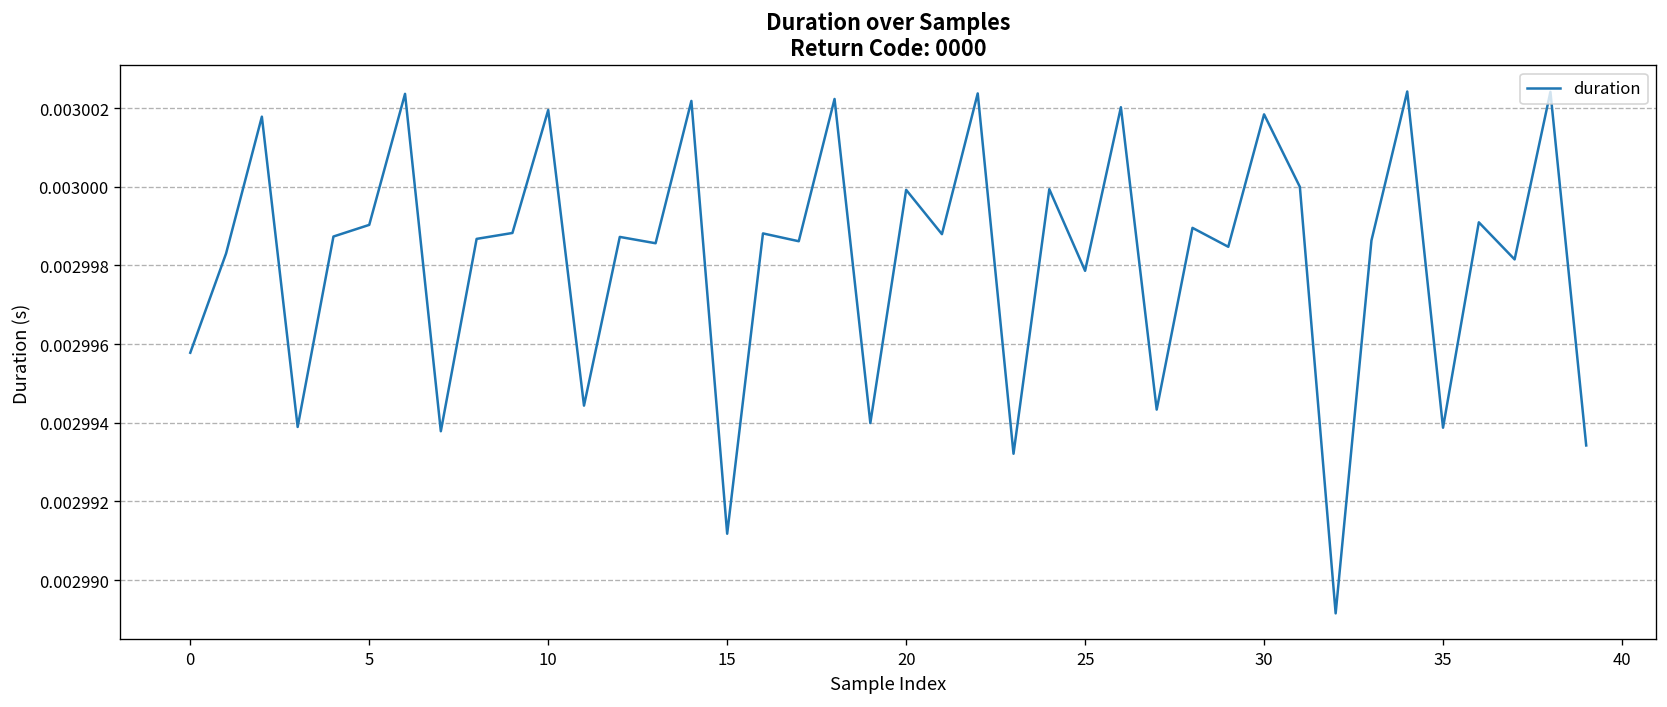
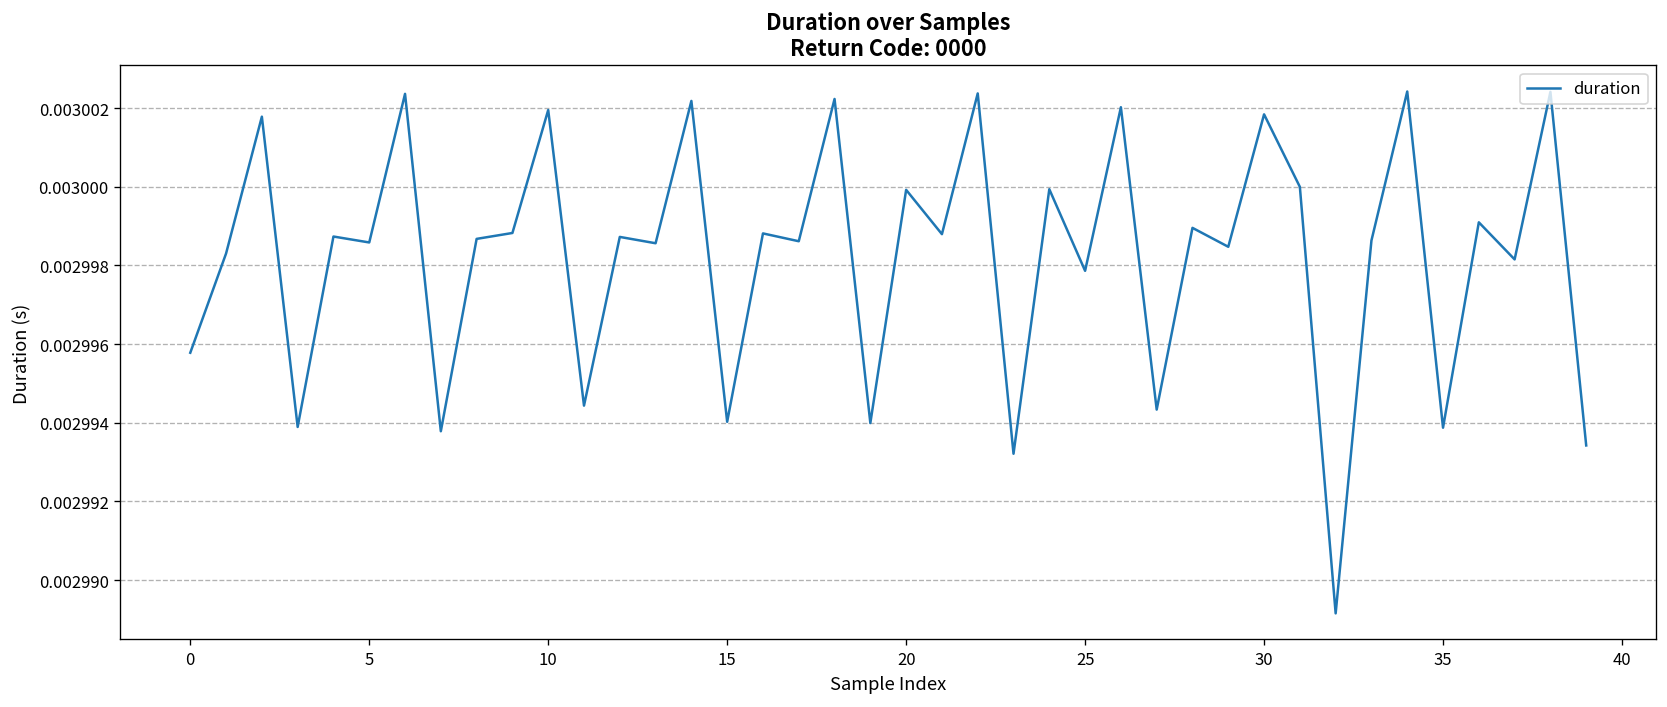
  {
    "0": 0.0029958,
-   "5": 0.0029990,
+   "5": 0.0029986,
    "10": 0.0030019,
-   "15": 0.0029912,
+   "15": 0.0029940,
    "20": 0.0029999,
    "25": 0.0029979,
    "30": 0.0030018,
    "35": 0.0029939
  }
